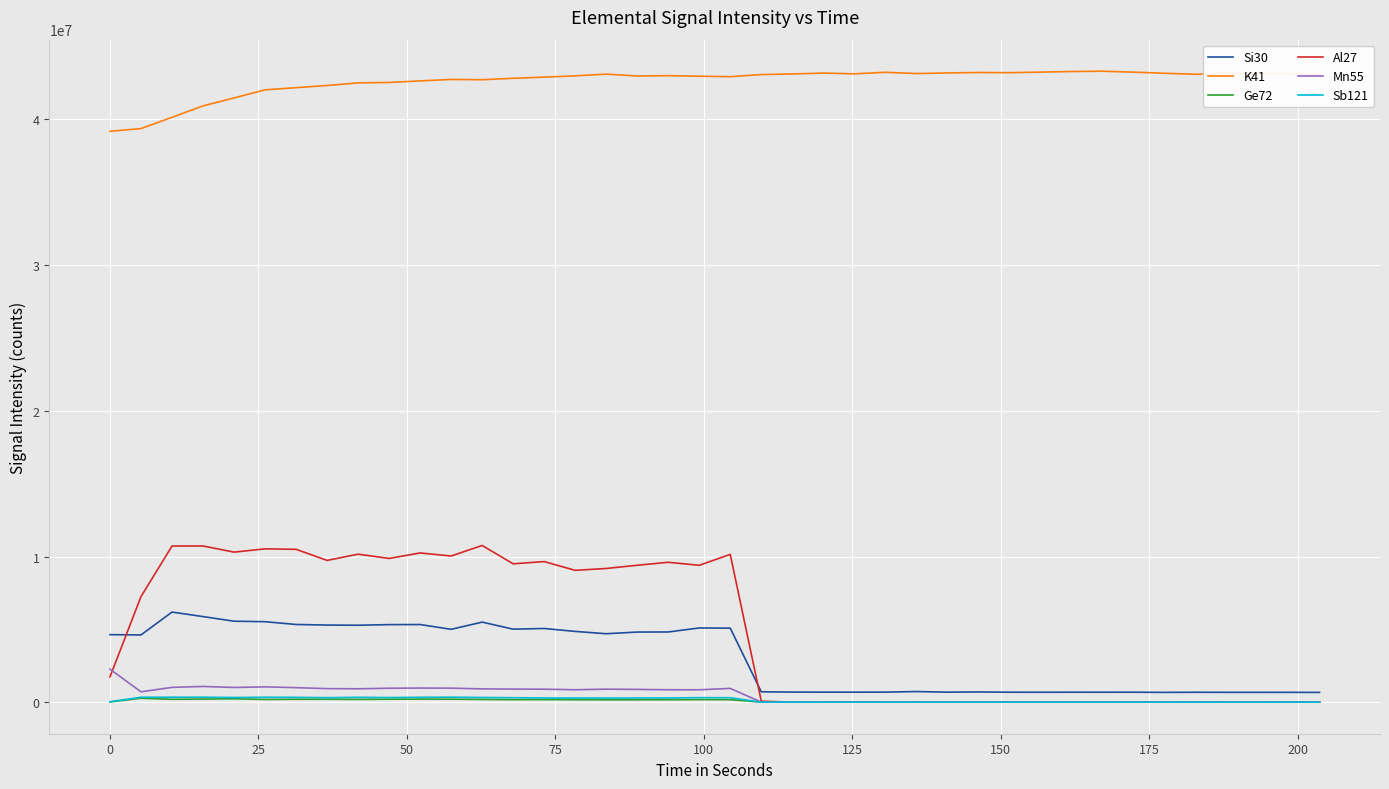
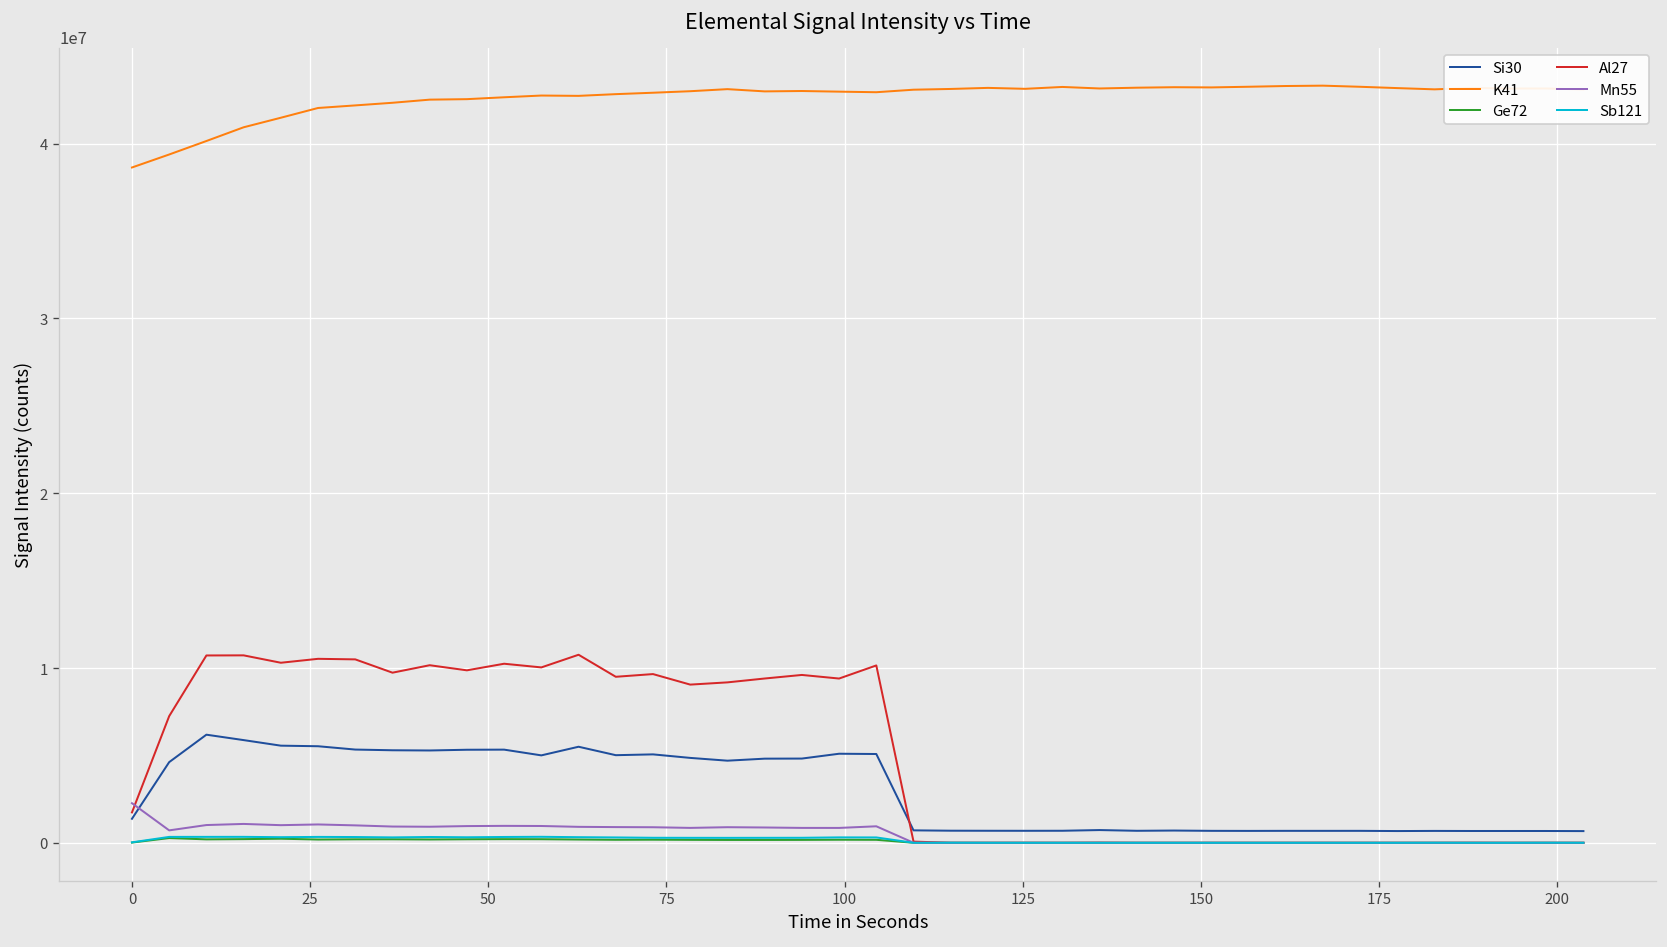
  {
    "Si30": {
-     "0": 4600000
+     "0": 1400000
    },
    "K41": {
-     "0": 39200000
+     "0": 38600000
    },
    "Al27": {
      "0": 1700000
    },
    "Mn55": {
      "0": 2300000
    }
  }
